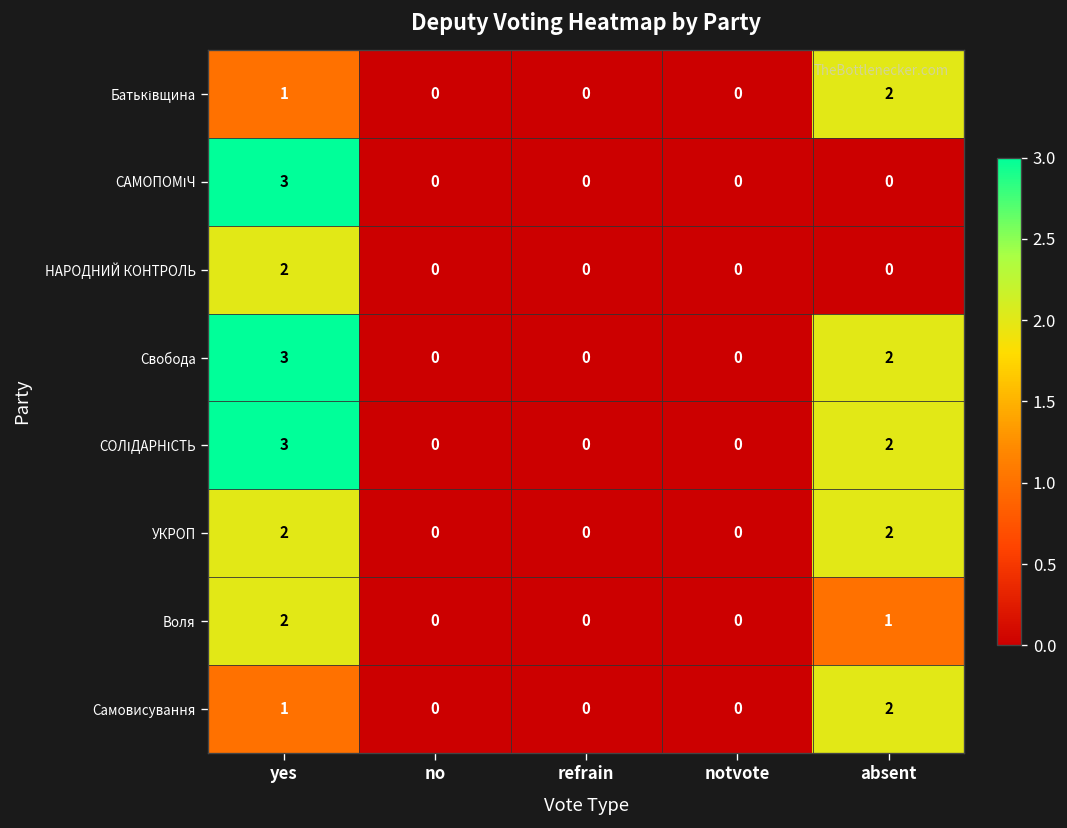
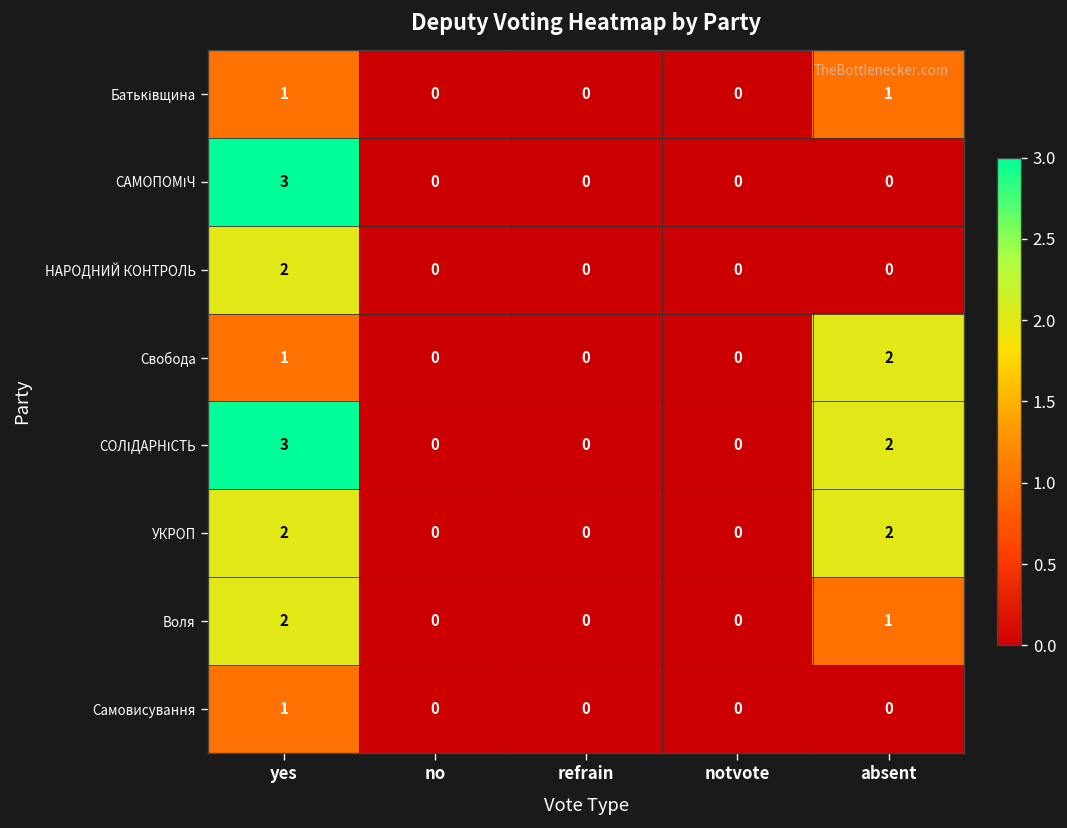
  {
    "Батьківщина": {
      "yes": 1,
      "no": 0,
      "refrain": 0,
      "notvote": 0,
-     "absent": 2
+     "absent": 1
    },
    "САМОПОМІЧ": {
      "yes": 3,
      "no": 0,
      "refrain": 0,
      "notvote": 0,
      "absent": 0
    },
    "НАРОДНИЙ КОНТРОЛЬ": {
      "yes": 2,
      "no": 0,
      "refrain": 0,
      "notvote": 0,
      "absent": 0
    },
    "Свобода": {
-     "yes": 3,
+     "yes": 1,
      "no": 0,
      "refrain": 0,
      "notvote": 0,
      "absent": 2
    },
    "СОЛІДАРНІСТЬ": {
      "yes": 3,
      "no": 0,
      "refrain": 0,
      "notvote": 0,
      "absent": 2
    },
    "УКРОП": {
      "yes": 2,
      "no": 0,
      "refrain": 0,
      "notvote": 0,
      "absent": 2
    },
    "Воля": {
      "yes": 2,
      "no": 0,
      "refrain": 0,
      "notvote": 0,
      "absent": 1
    },
    "Самовисування": {
      "yes": 1,
      "no": 0,
      "refrain": 0,
      "notvote": 0,
-     "absent": 2
+     "absent": 0
    }
  }
